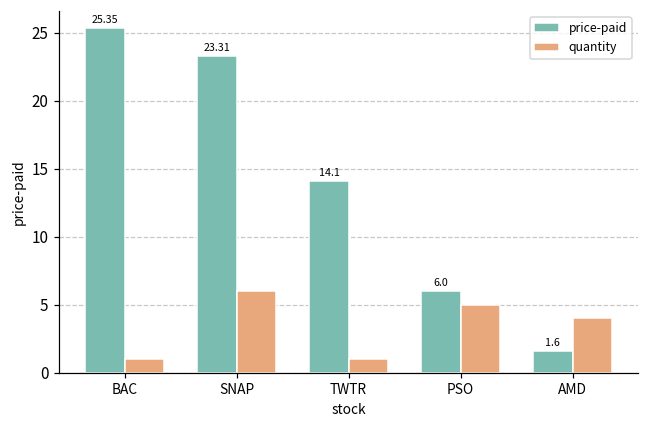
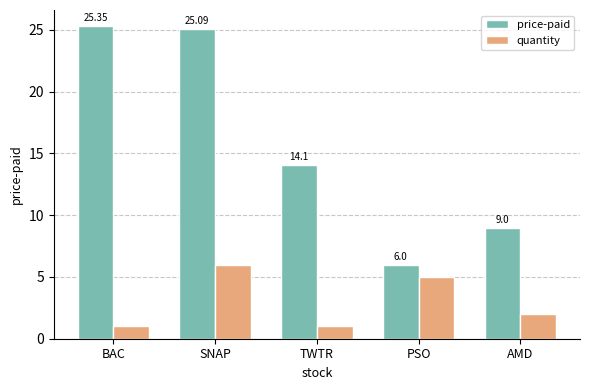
  {
    "price-paid": {
      "BAC": 25.35,
-     "SNAP": 23.31,
+     "SNAP": 25.09,
      "TWTR": 14.1,
      "PSO": 6.0,
-     "AMD": 1.6
+     "AMD": 9.0
    },
    "quantity": {
      "BAC": 1,
      "SNAP": 6,
      "TWTR": 1,
      "PSO": 5,
-     "AMD": 4
+     "AMD": 2
    }
  }
